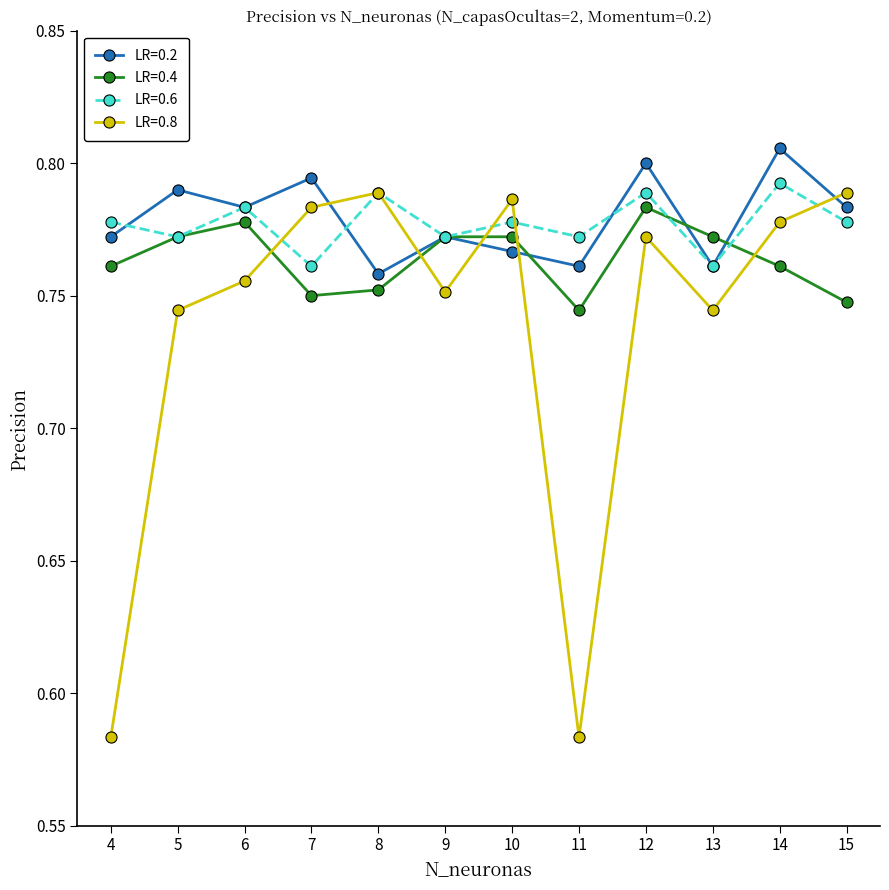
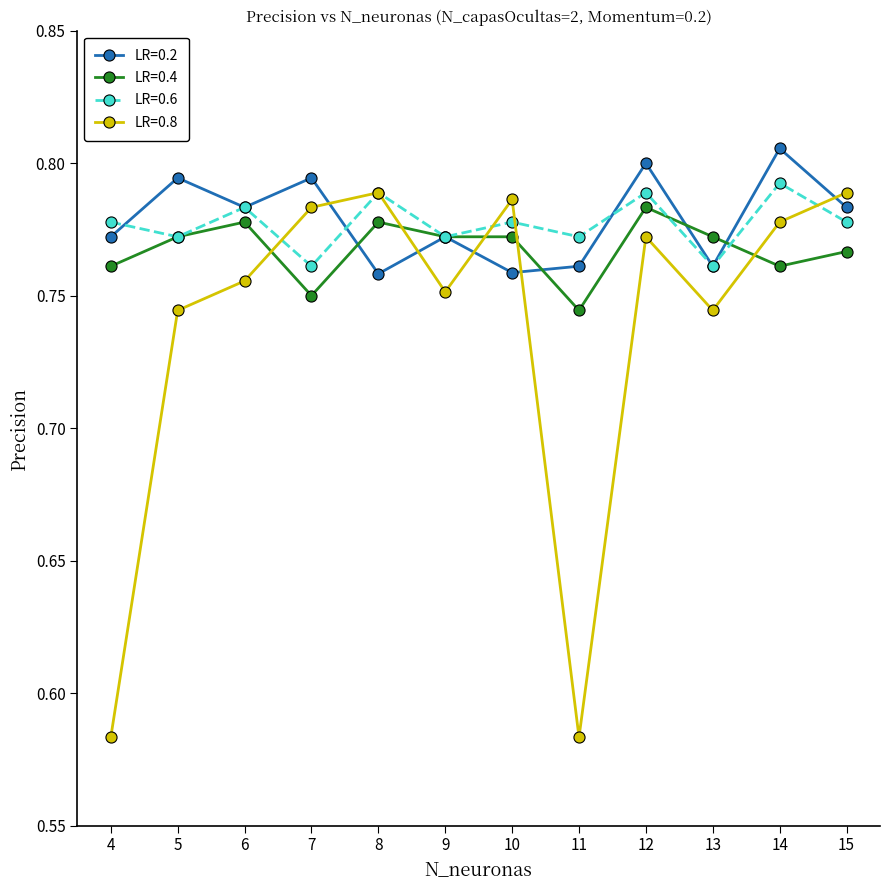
  {
    "LR=0.2": {
      "4": 0.772,
-     "5": 0.790,
+     "5": 0.794,
      "7": 0.794,
      "8": 0.758,
-     "10": 0.767,
+     "10": 0.759,
      "11": 0.761,
      "12": 0.800,
      "14": 0.806,
      "15": 0.783
    },
    "LR=0.4": {
      "4": 0.761,
      "6": 0.778,
      "7": 0.750,
-     "8": 0.752,
+     "8": 0.778,
      "10": 0.772,
      "11": 0.744,
      "12": 0.783,
      "13": 0.772,
      "14": 0.761,
-     "15": 0.748
+     "15": 0.767
    },
    "LR=0.6": {
      "4": 0.778,
      "7": 0.761,
      "10": 0.778,
      "11": 0.772,
      "12": 0.789,
      "14": 0.792,
      "15": 0.778
    },
    "LR=0.8": {
      "4": 0.583,
      "5": 0.744,
      "6": 0.756,
      "7": 0.783,
      "9": 0.751,
      "10": 0.786,
      "11": 0.583,
      "12": 0.772,
      "13": 0.744,
      "14": 0.778,
      "15": 0.789
    }
  }
